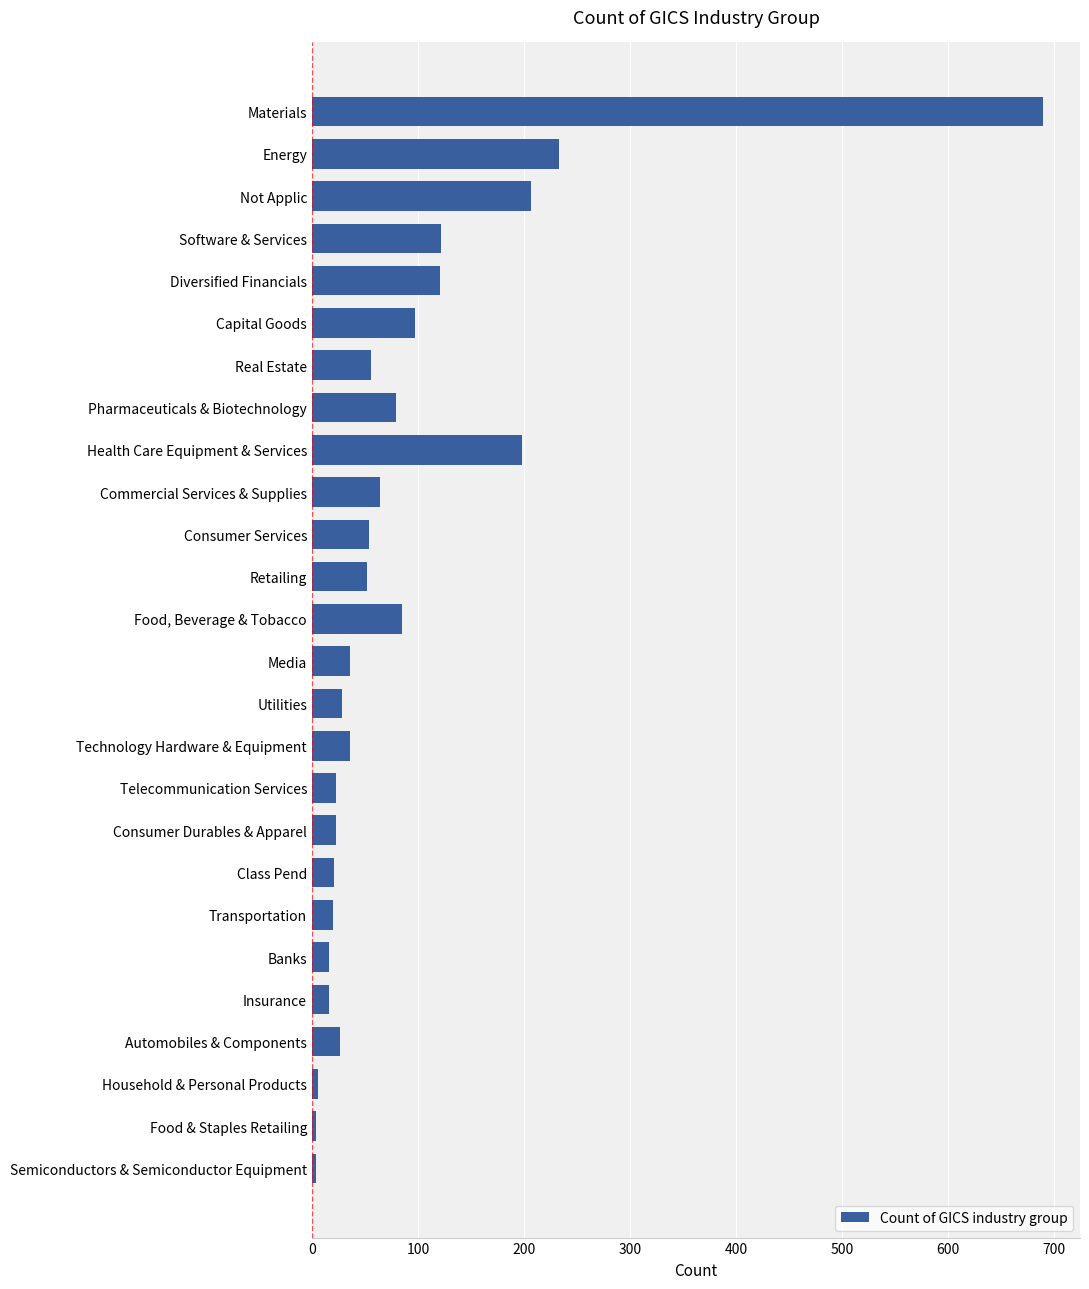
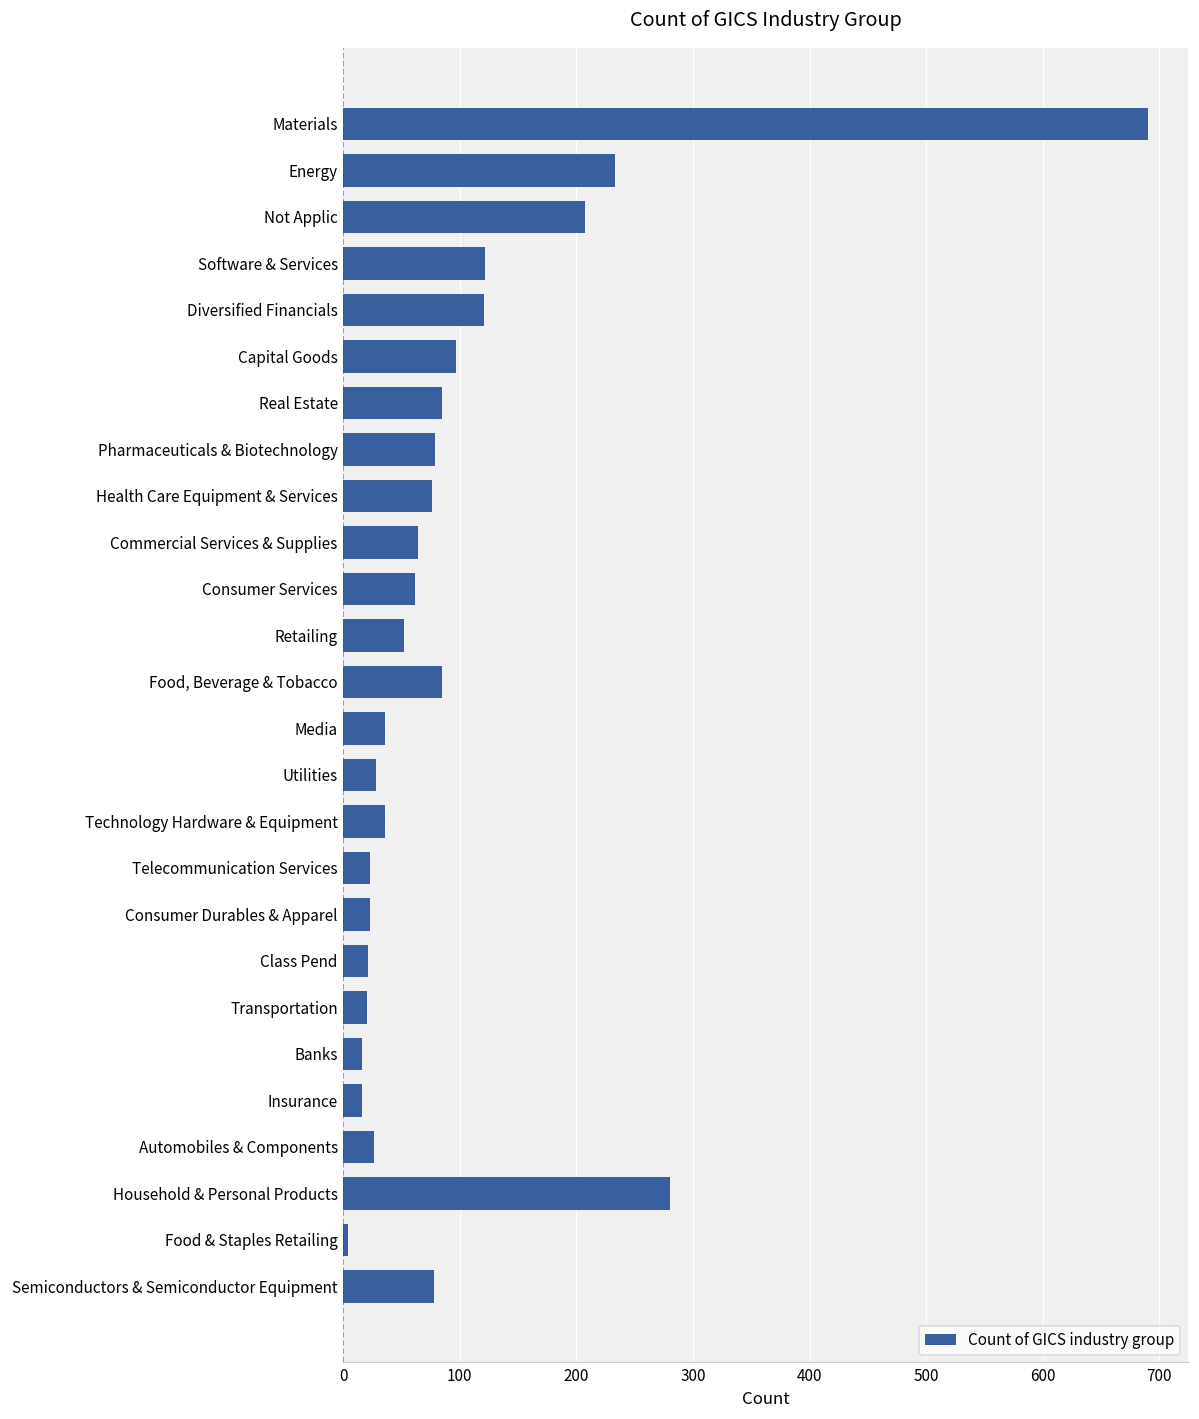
  {
    "Materials": 690,
    "Energy": 233,
    "Not Applic": 207,
    "Software & Services": 122,
    "Diversified Financials": 121,
    "Capital Goods": 97,
-   "Real Estate": 56,
+   "Real Estate": 85,
    "Pharmaceuticals & Biotechnology": 79,
-   "Health Care Equipment & Services": 198,
+   "Health Care Equipment & Services": 76,
    "Commercial Services & Supplies": 64,
-   "Consumer Services": 54,
+   "Consumer Services": 62,
    "Retailing": 52,
    "Food, Beverage & Tobacco": 85,
    "Media": 36,
    "Utilities": 28,
    "Technology Hardware & Equipment": 36,
    "Telecommunication Services": 23,
    "Consumer Durables & Apparel": 23,
    "Class Pend": 21,
    "Transportation": 20,
    "Banks": 16,
    "Insurance": 16,
    "Automobiles & Components": 26,
-   "Household & Personal Products": 6,
+   "Household & Personal Products": 280,
    "Food & Staples Retailing": 4,
-   "Semiconductors & Semiconductor Equipment": 4
+   "Semiconductors & Semiconductor Equipment": 78
  }
